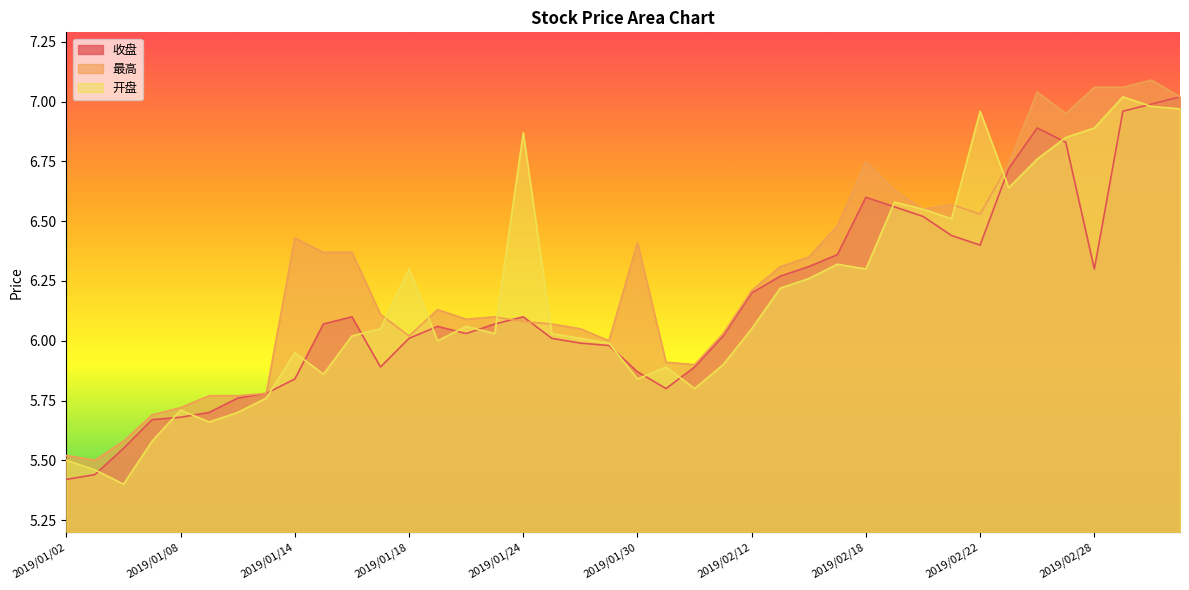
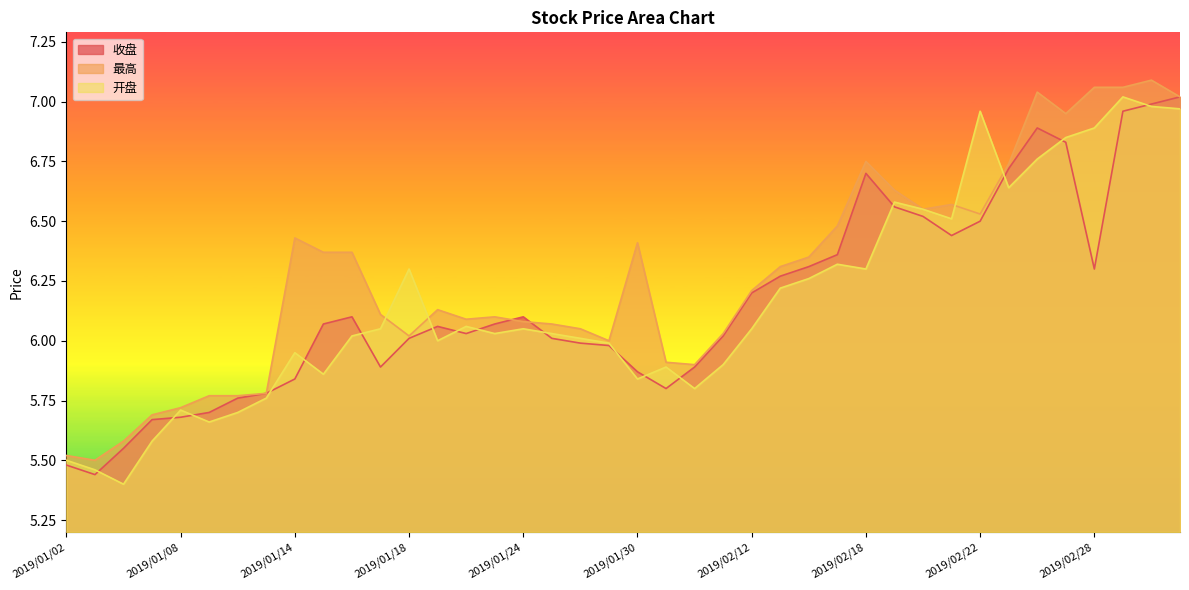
  {
    "收盘": {
-     "2019/01/02": 5.42,
+     "2019/01/02": 5.48,
      "2019/01/08": 5.68,
      "2019/01/14": 5.84,
      "2019/01/24": 6.10,
      "2019/01/30": 5.87,
-     "2019/02/18": 6.6,
-     "2019/02/22": 6.4,
+     "2019/02/18": 6.7,
+     "2019/02/22": 6.5,
      "2019/02/28": 6.30
    },
    "最高": {
      "2019/01/02": 5.52,
      "2019/01/14": 6.43,
      "2019/01/24": 6.08,
      "2019/01/30": 6.41,
      "2019/02/18": 6.75,
      "2019/02/22": 6.53,
      "2019/02/28": 7.06
    },
    "开盘": {
      "2019/01/02": 5.50,
      "2019/01/14": 5.95,
      "2019/01/18": 6.30,
-     "2019/01/24": 6.87,
+     "2019/01/24": 6.05,
      "2019/01/30": 5.84,
      "2019/02/12": 6.05,
      "2019/02/18": 6.30,
      "2019/02/22": 6.96,
      "2019/02/28": 6.89
    }
  }
